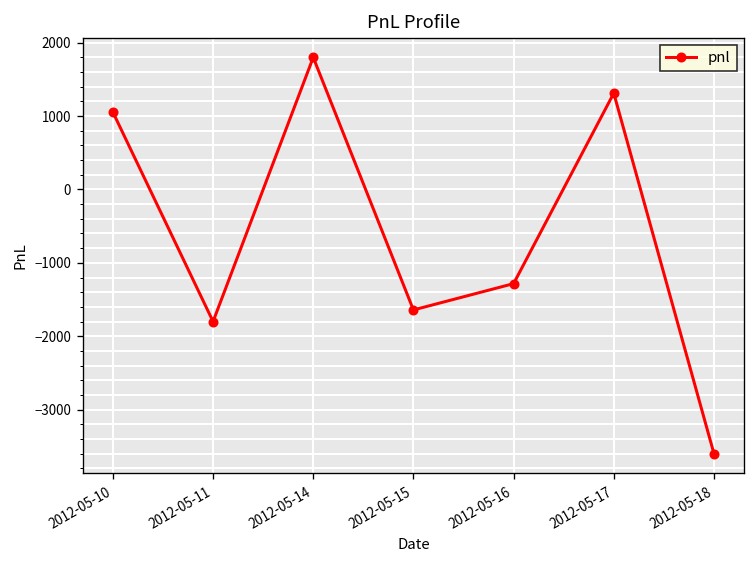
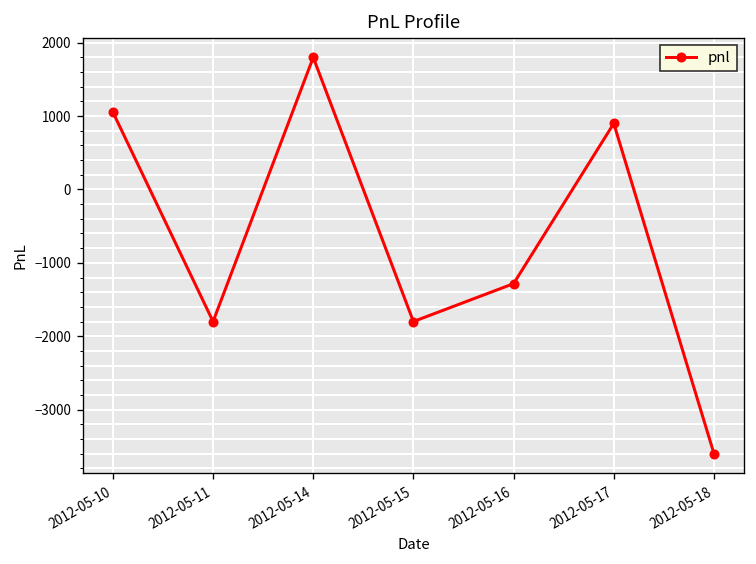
  {
    "2012-05-10": 1100,
    "2012-05-11": -1800,
    "2012-05-14": 1800,
-   "2012-05-15": -1600,
+   "2012-05-15": -1800,
    "2012-05-16": -1300,
-   "2012-05-17": 1300,
+   "2012-05-17": 900,
    "2012-05-18": -3600
  }
